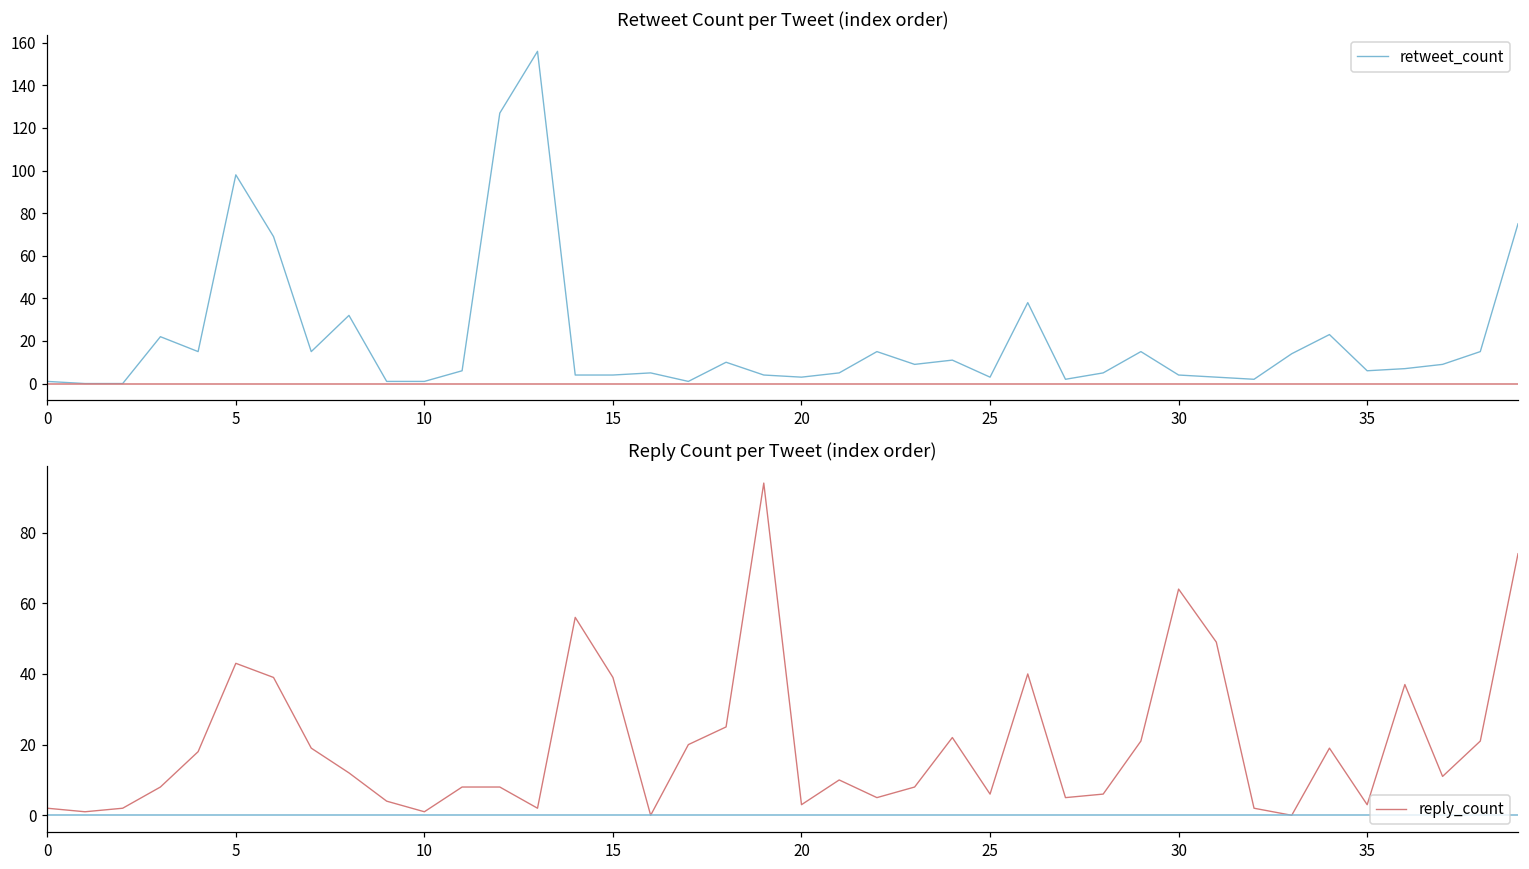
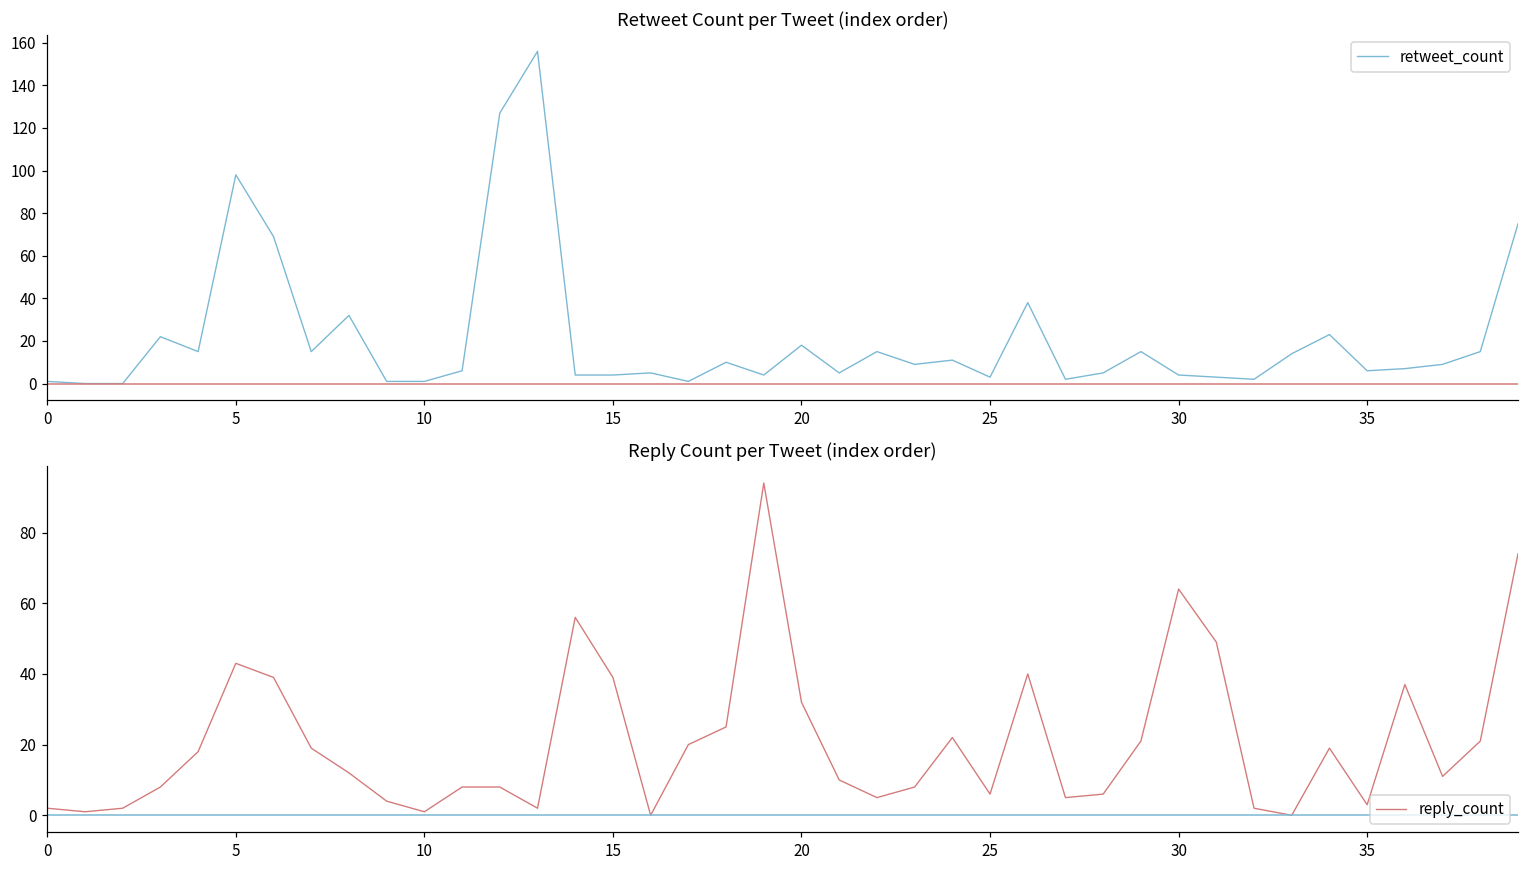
  {
    "Retweet Count per Tweet (index order)": {
      "0": 1,
      "5": 98,
      "10": 1,
      "15": 4,
-     "20": 3,
+     "20": 18,
      "25": 3,
      "30": 4,
      "35": 6
    },
    "Reply Count per Tweet (index order)": {
      "0": 2,
      "5": 43,
      "10": 1,
      "15": 39,
-     "20": 3,
+     "20": 32,
      "25": 6,
      "30": 64,
      "35": 3
    }
  }
